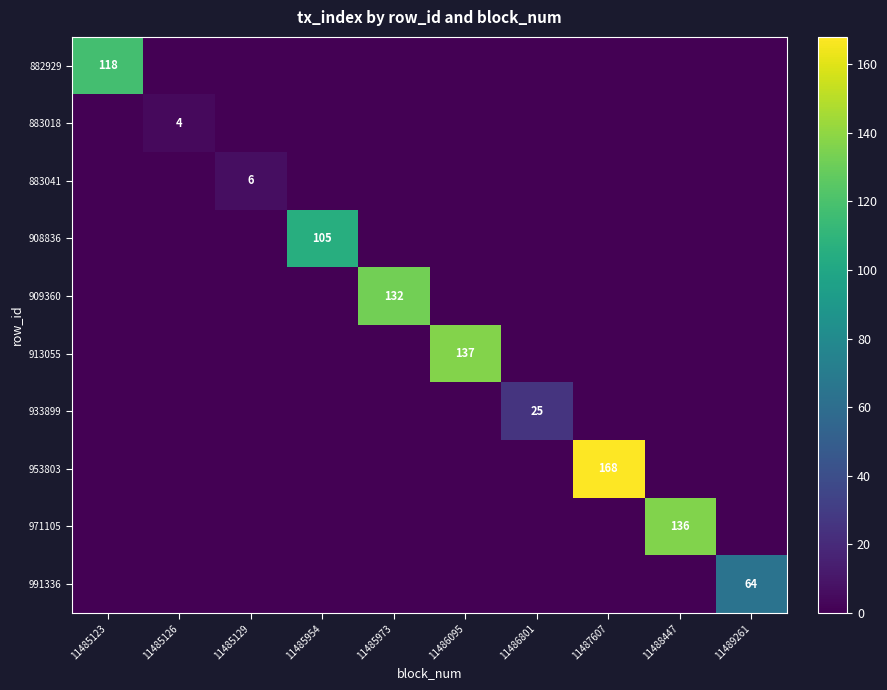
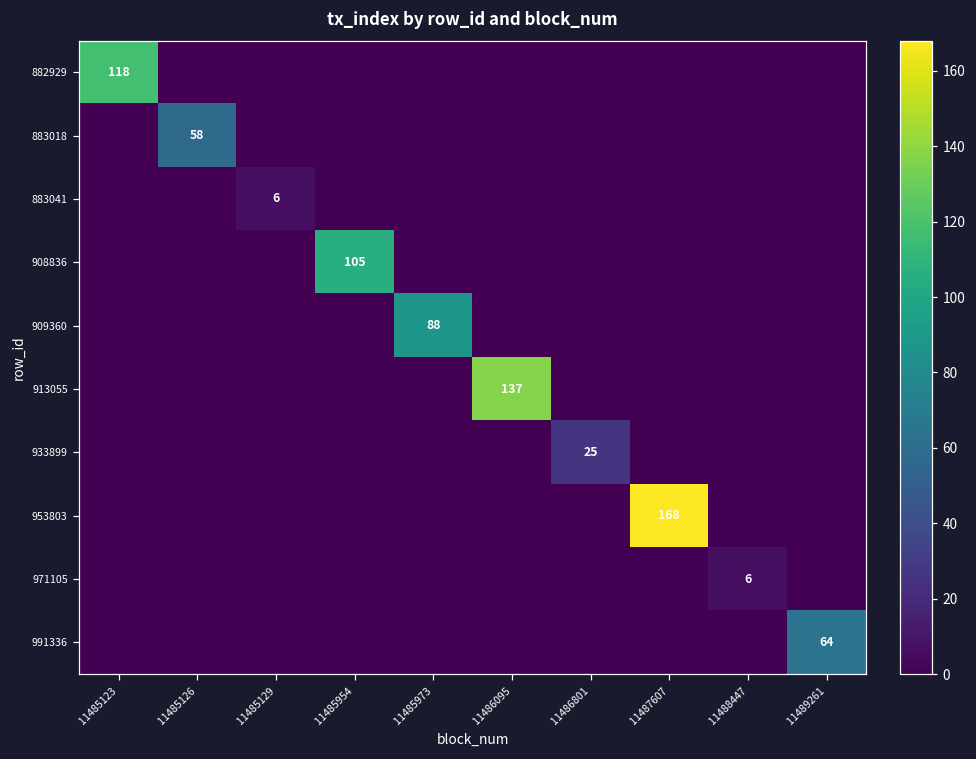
  {
    "882929": {
      "11485123": 118
    },
    "883018": {
-     "11485126": 4
+     "11485126": 58
    },
    "883041": {
      "11485129": 6
    },
    "908836": {
      "11485954": 105
    },
    "909360": {
-     "11485973": 132
+     "11485973": 88
    },
    "913055": {
      "11486095": 137
    },
    "933899": {
      "11486801": 25
    },
    "953803": {
      "11487607": 168
    },
    "971105": {
-     "11488447": 136
+     "11488447": 6
    },
    "991336": {
      "11489261": 64
    }
  }
